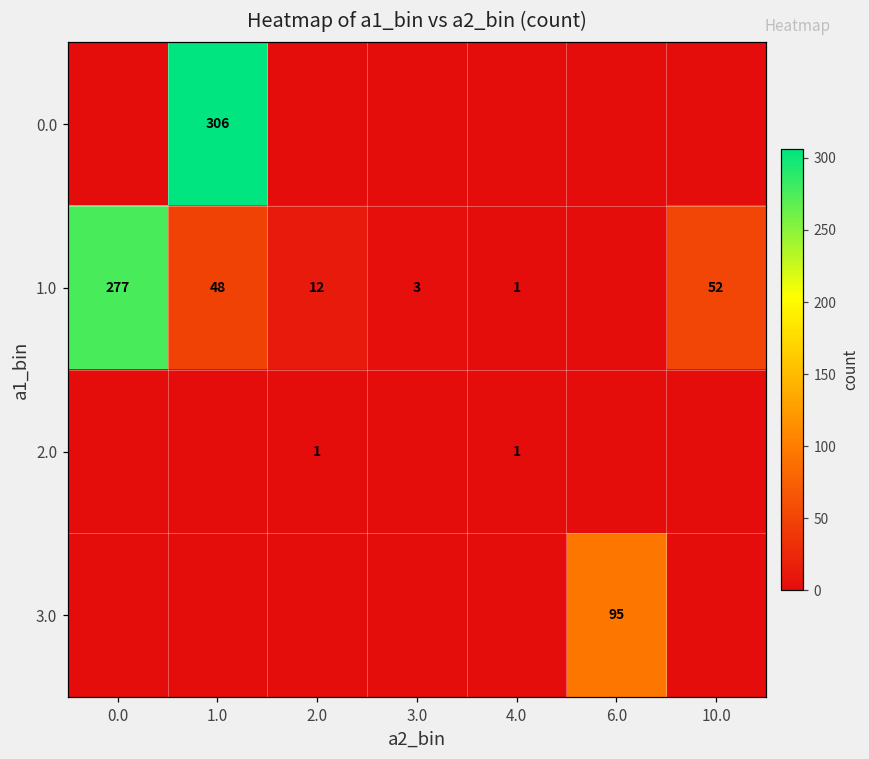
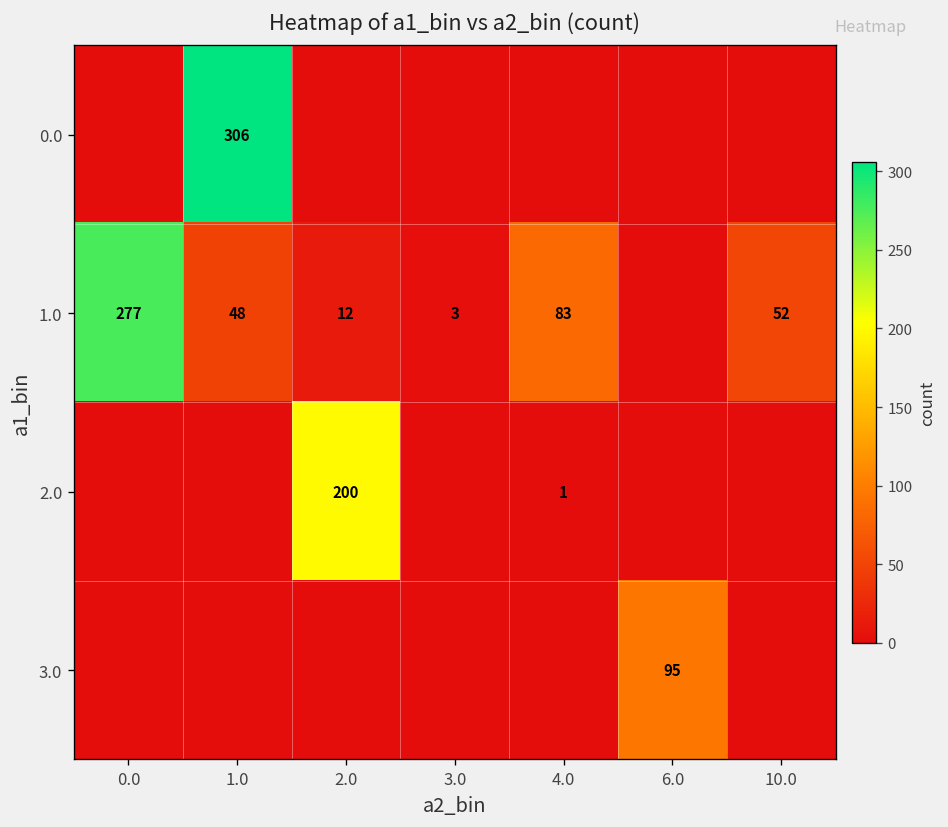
  {
    "0.0": {
      "1.0": 306
    },
    "1.0": {
      "0.0": 277,
      "1.0": 48,
      "2.0": 12,
      "3.0": 3,
-     "4.0": 1,
+     "4.0": 83,
      "10.0": 52
    },
    "2.0": {
-     "2.0": 1,
+     "2.0": 200,
      "4.0": 1
    },
    "3.0": {
      "6.0": 95
    }
  }
